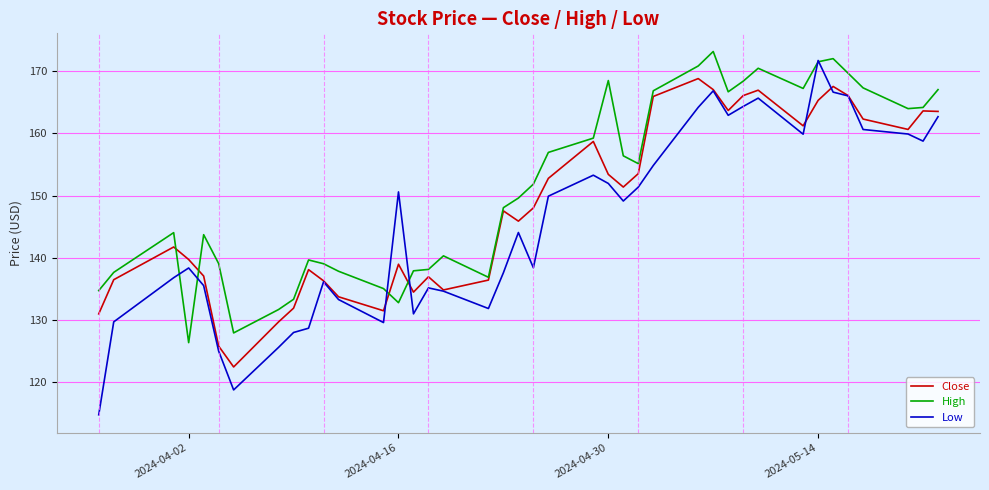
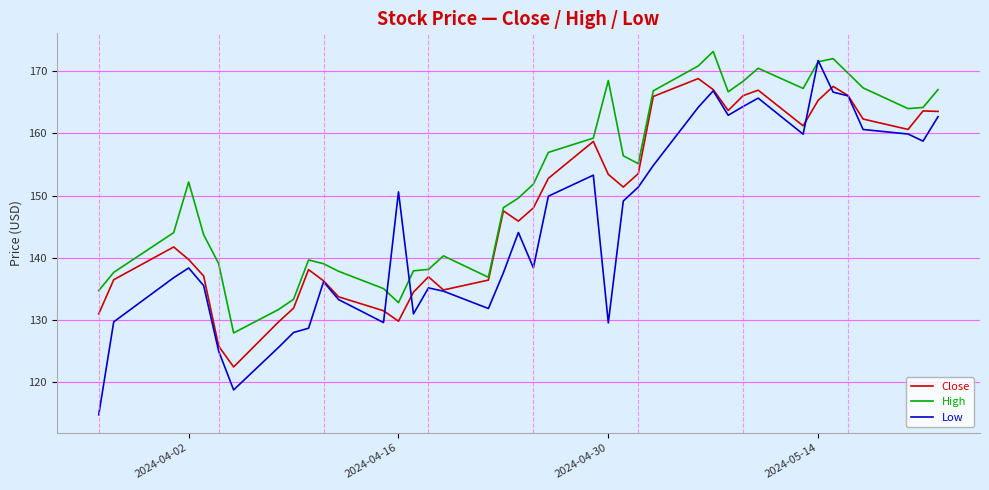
  {
    "Close": {
      "2024-04-02": 140,
-     "2024-04-16": 139,
+     "2024-04-16": 130,
      "2024-04-30": 153,
      "2024-05-14": 165
    },
    "High": {
-     "2024-04-02": 126,
+     "2024-04-02": 152,
      "2024-04-16": 133,
      "2024-04-30": 168
    },
    "Low": {
      "2024-04-02": 138,
      "2024-04-16": 151,
-     "2024-04-30": 152
+     "2024-04-30": 130
    }
  }
